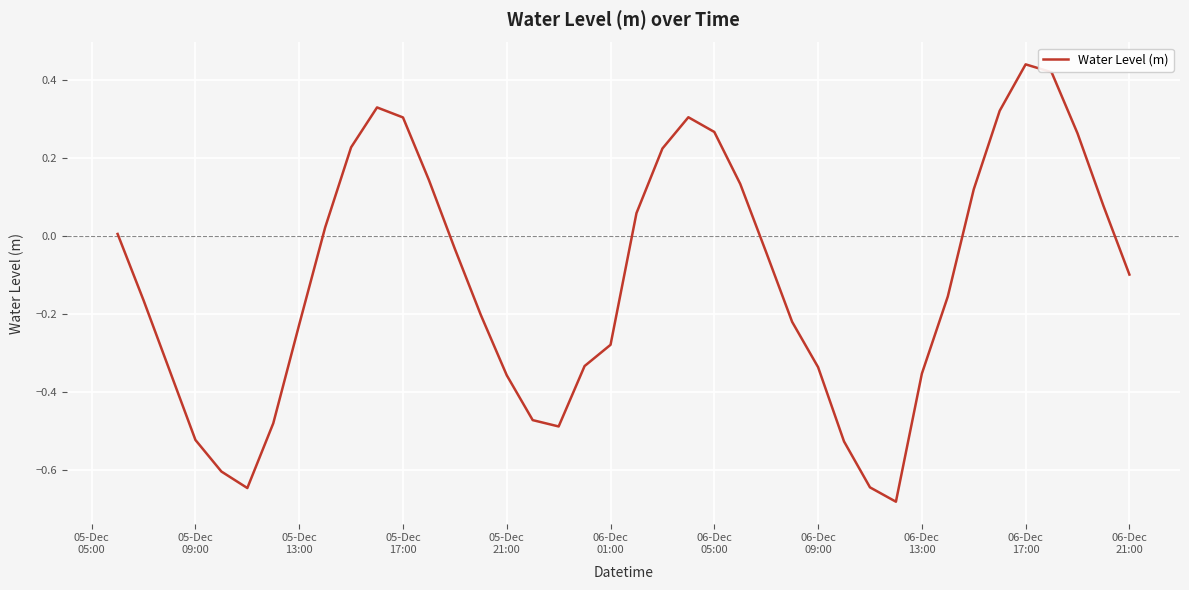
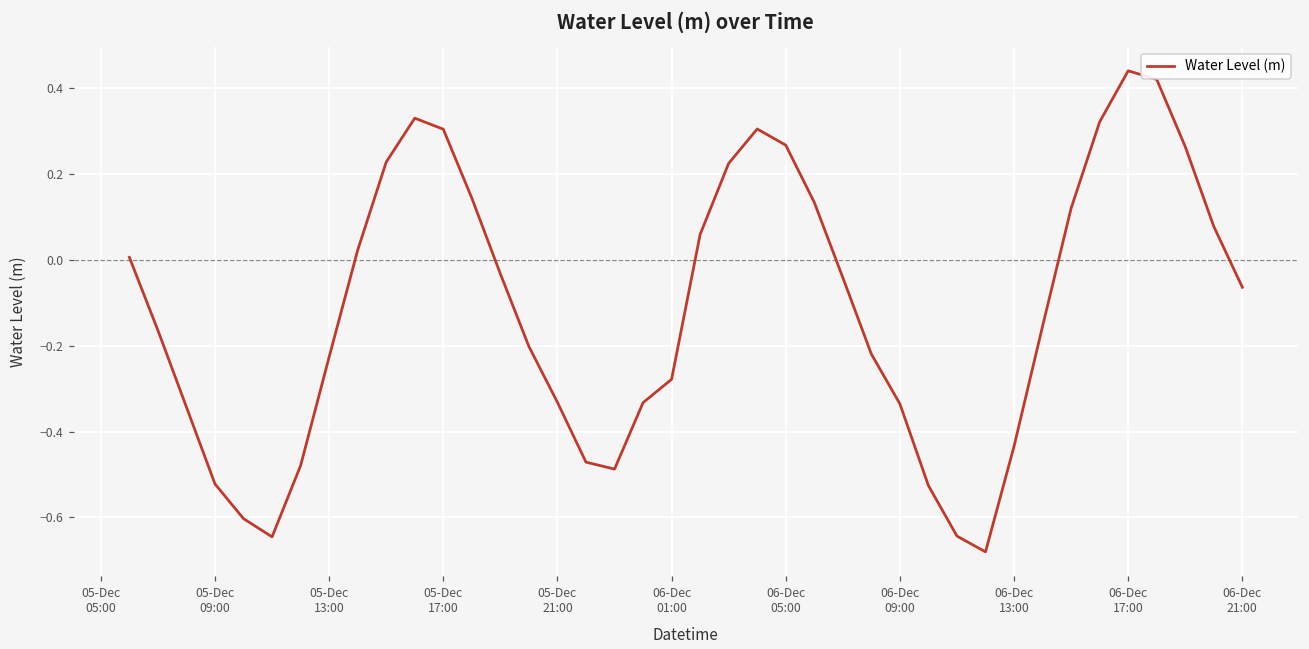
  {
    "05-Dec 09:00": -0.52,
    "05-Dec 13:00": -0.23,
    "05-Dec 17:00": 0.31,
-   "05-Dec 21:00": -0.36,
+   "05-Dec 21:00": -0.33,
    "06-Dec 01:00": -0.28,
    "06-Dec 05:00": 0.27,
    "06-Dec 09:00": -0.34,
-   "06-Dec 13:00": -0.35,
+   "06-Dec 13:00": -0.43,
    "06-Dec 17:00": 0.44,
-   "06-Dec 21:00": -0.10
+   "06-Dec 21:00": -0.06
  }
